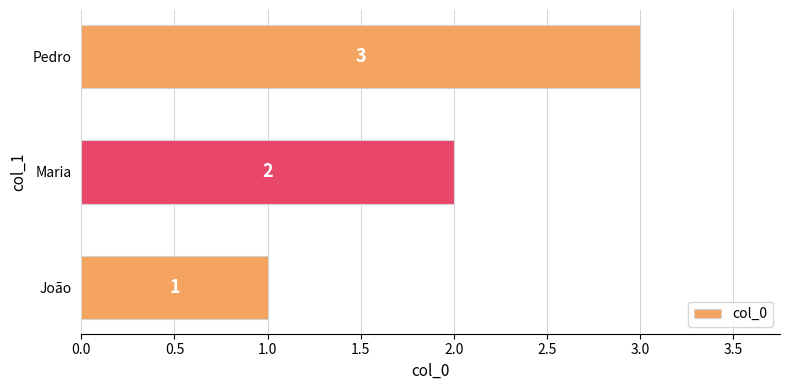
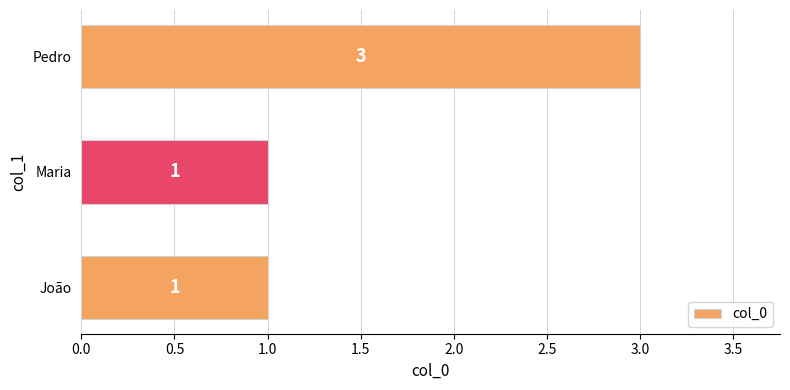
  {
    "Pedro": 3,
-   "Maria": 2,
+   "Maria": 1,
    "João": 1
  }
